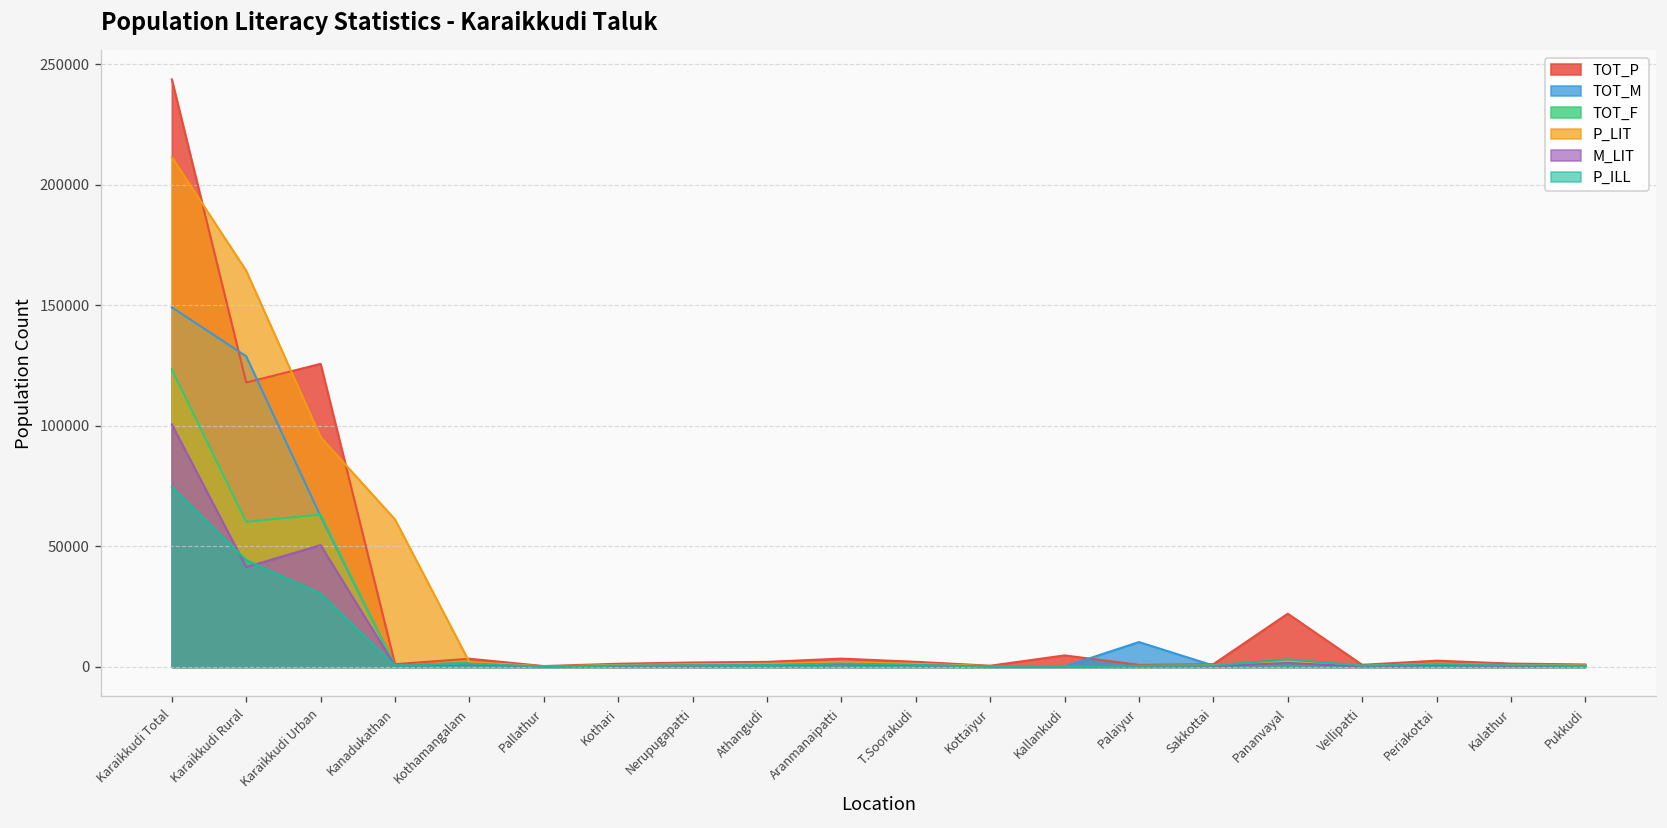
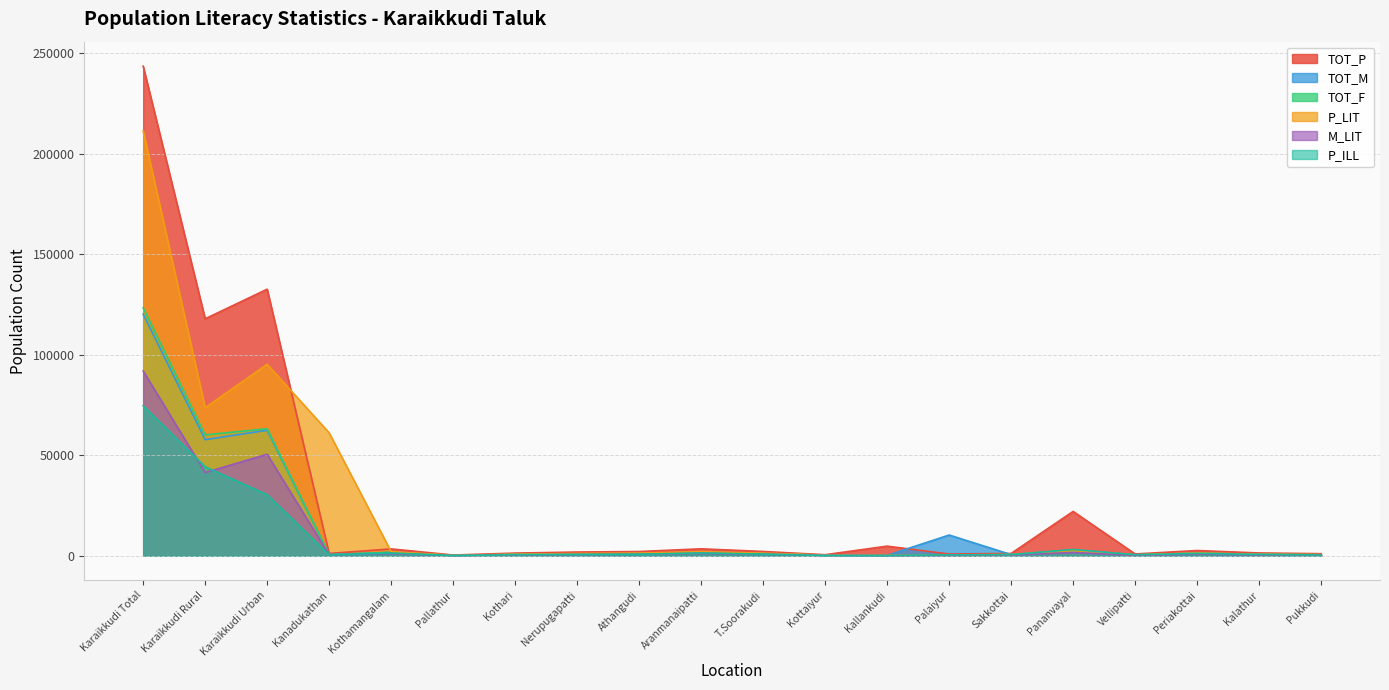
  {
    "TOT_P": {
      "Karaikkudi Total": 244000,
      "Karaikkudi Rural": 118000,
-     "Karaikkudi Urban": 126000,
+     "Karaikkudi Urban": 133000,
      "Kothamangalam": 3000,
      "Aranmanaipatti": 3000,
      "Kallankudi": 5000,
      "Pananvayal": 22000
    },
    "TOT_M": {
-     "Karaikkudi Total": 149000,
-     "Karaikkudi Rural": 129000,
+     "Karaikkudi Total": 120000,
+     "Karaikkudi Rural": 58000,
      "Palaiyur": 10000
    },
    "P_LIT": {
      "Karaikkudi Total": 211000,
-     "Karaikkudi Rural": 164000,
+     "Karaikkudi Rural": 74000,
      "Karaikkudi Urban": 95000,
      "Kanadukathan": 61000
    },
    "M_LIT": {
-     "Karaikkudi Total": 101000,
+     "Karaikkudi Total": 92000,
      "Karaikkudi Rural": 41000,
      "Karaikkudi Urban": 51000
    }
  }
